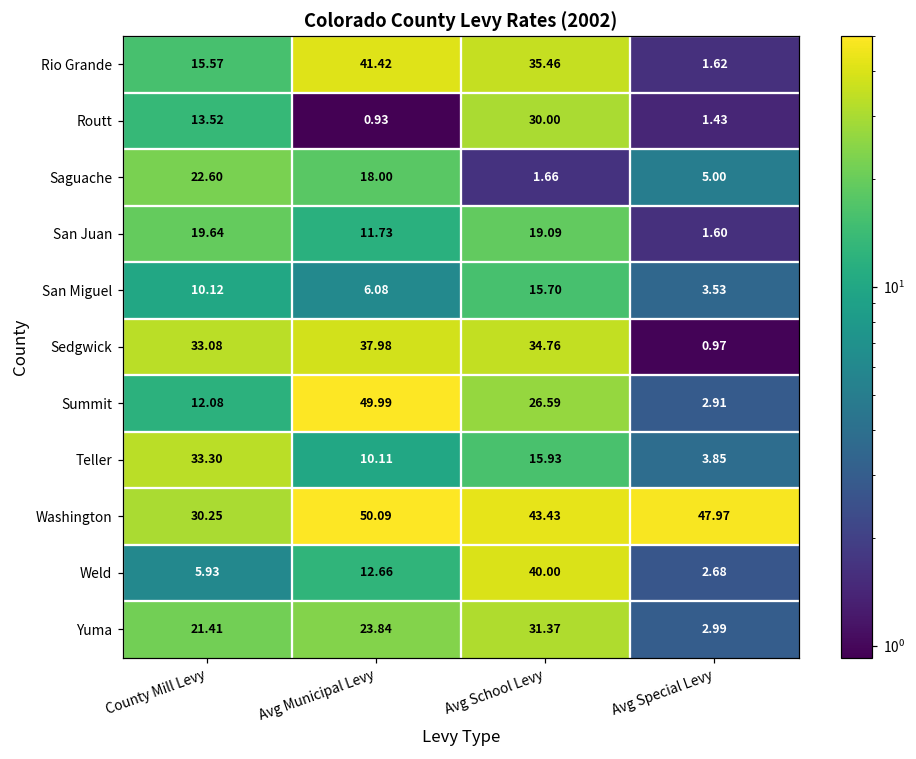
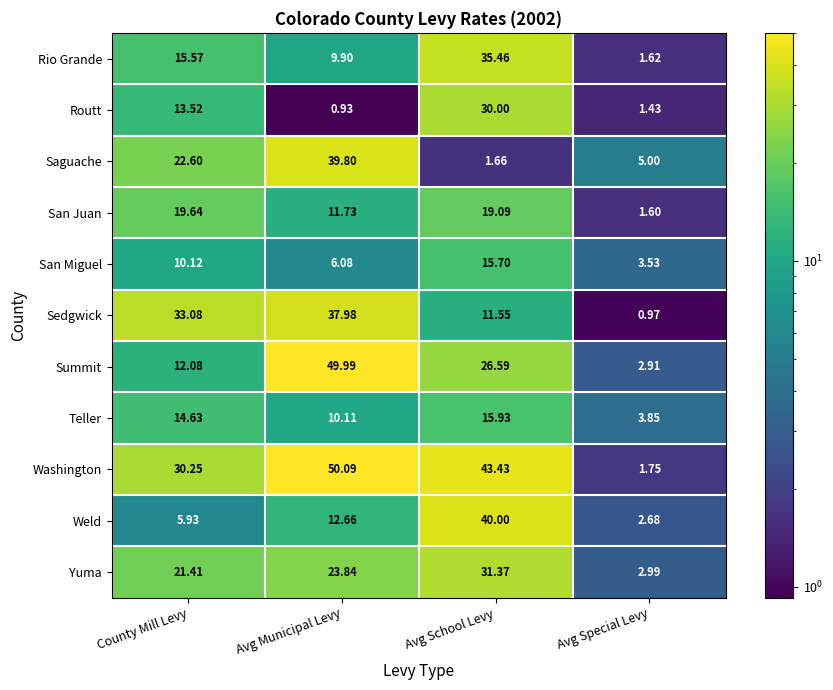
  {
    "Rio Grande": {
      "County Mill Levy": 15.57,
-     "Avg Municipal Levy": 41.42,
+     "Avg Municipal Levy": 9.90,
      "Avg School Levy": 35.46,
      "Avg Special Levy": 1.62
    },
    "Routt": {
      "County Mill Levy": 13.52,
      "Avg Municipal Levy": 0.93,
      "Avg School Levy": 30.00,
      "Avg Special Levy": 1.43
    },
    "Saguache": {
      "County Mill Levy": 22.60,
-     "Avg Municipal Levy": 18.00,
+     "Avg Municipal Levy": 39.80,
      "Avg School Levy": 1.66,
      "Avg Special Levy": 5.00
    },
    "San Juan": {
      "County Mill Levy": 19.64,
      "Avg Municipal Levy": 11.73,
      "Avg School Levy": 19.09,
      "Avg Special Levy": 1.60
    },
    "San Miguel": {
      "County Mill Levy": 10.12,
      "Avg Municipal Levy": 6.08,
      "Avg School Levy": 15.70,
      "Avg Special Levy": 3.53
    },
    "Sedgwick": {
      "County Mill Levy": 33.08,
      "Avg Municipal Levy": 37.98,
-     "Avg School Levy": 34.76,
+     "Avg School Levy": 11.55,
      "Avg Special Levy": 0.97
    },
    "Summit": {
      "County Mill Levy": 12.08,
      "Avg Municipal Levy": 49.99,
      "Avg School Levy": 26.59,
      "Avg Special Levy": 2.91
    },
    "Teller": {
-     "County Mill Levy": 33.30,
+     "County Mill Levy": 14.63,
      "Avg Municipal Levy": 10.11,
      "Avg School Levy": 15.93,
      "Avg Special Levy": 3.85
    },
    "Washington": {
      "County Mill Levy": 30.25,
      "Avg Municipal Levy": 50.09,
      "Avg School Levy": 43.43,
-     "Avg Special Levy": 47.97
+     "Avg Special Levy": 1.75
    },
    "Weld": {
      "County Mill Levy": 5.93,
      "Avg Municipal Levy": 12.66,
      "Avg School Levy": 40.00,
      "Avg Special Levy": 2.68
    },
    "Yuma": {
      "County Mill Levy": 21.41,
      "Avg Municipal Levy": 23.84,
      "Avg School Levy": 31.37,
      "Avg Special Levy": 2.99
    }
  }
